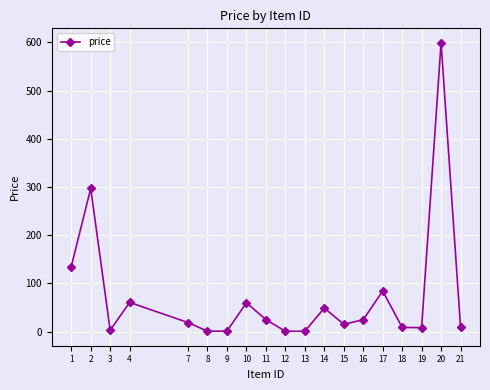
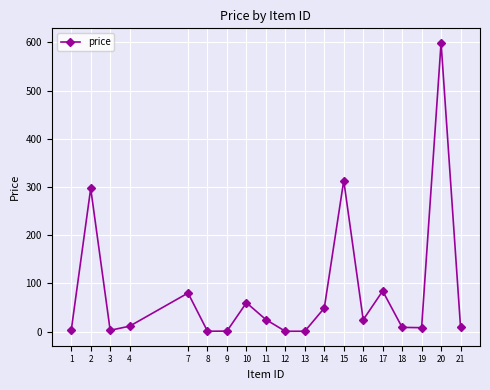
  {
-   "1": 140,
+   "1": 0,
    "2": 300,
    "3": 0,
-   "4": 60,
-   "7": 20,
+   "4": 10,
+   "7": 80,
    "8": 0,
    "9": 0,
    "10": 60,
    "11": 30,
    "12": 0,
    "13": 0,
    "14": 50,
-   "15": 20,
+   "15": 310,
    "16": 20,
    "17": 80,
    "18": 10,
    "19": 10,
    "20": 600,
    "21": 10
  }
